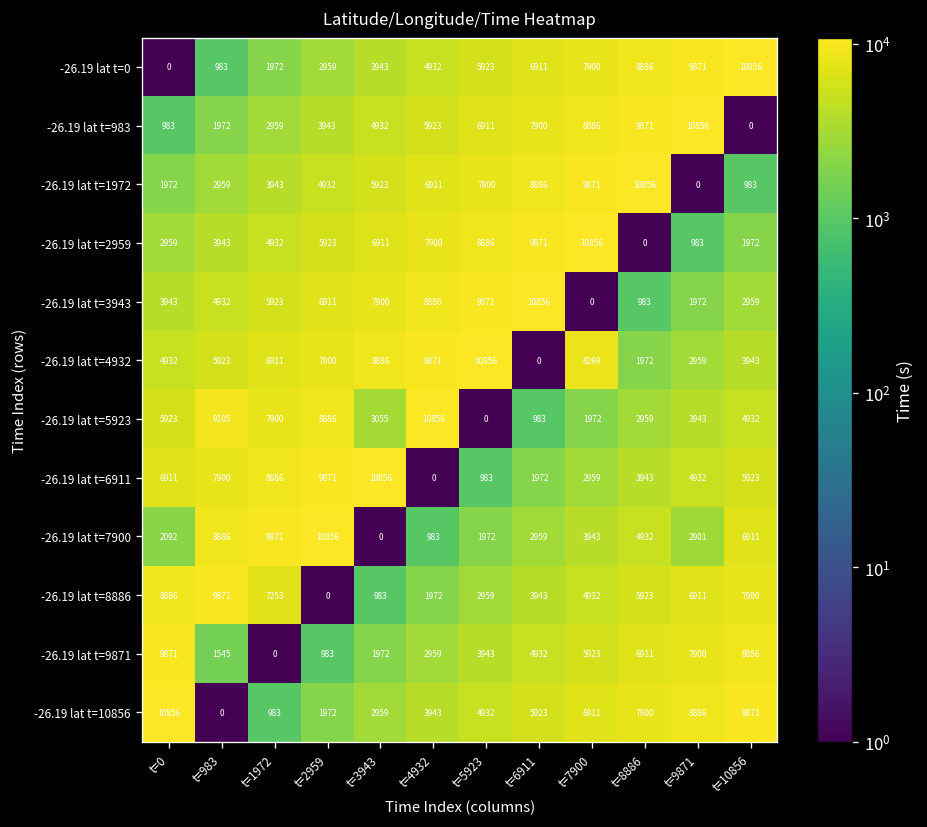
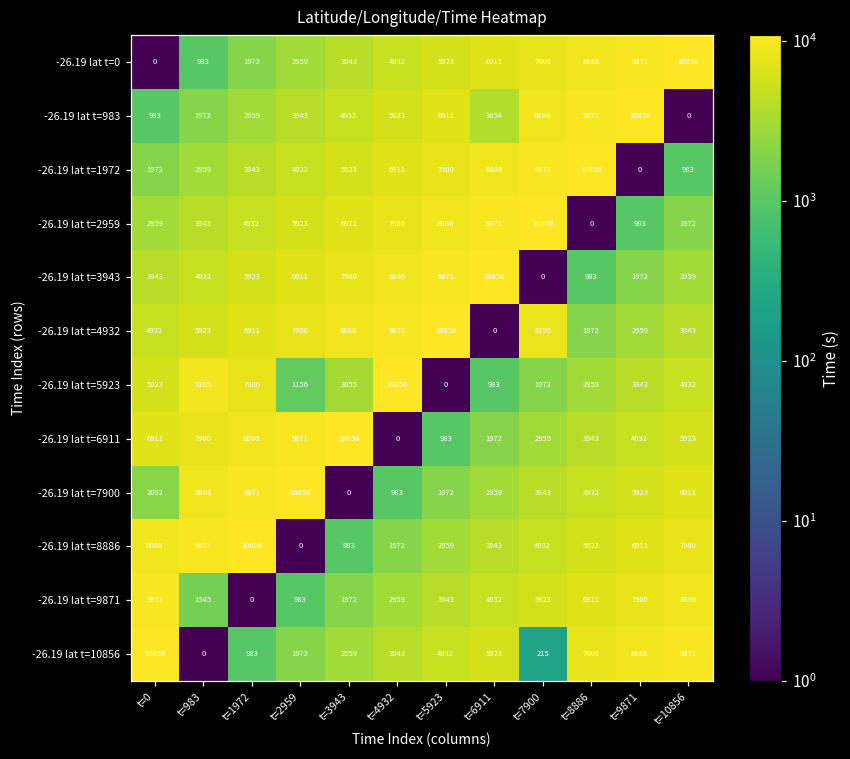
  {
    "-26.19 lat t=0": {
      "t=0": 0,
      "t=983": 983,
      "t=1972": 1972,
      "t=2959": 2959,
      "t=3943": 3943,
      "t=4932": 4932,
      "t=5923": 5923,
      "t=6911": 6911,
      "t=7900": 7900,
      "t=8886": 8886,
      "t=9871": 9871,
      "t=10856": 10856
    },
    "-26.19 lat t=983": {
      "t=0": 983,
      "t=983": 1972,
      "t=1972": 2959,
      "t=2959": 3943,
      "t=3943": 4932,
      "t=4932": 5923,
      "t=5923": 6911,
-     "t=6911": 7900,
+     "t=6911": 3654,
      "t=7900": 8886,
      "t=8886": 9871,
      "t=9871": 10856,
      "t=10856": 0
    },
    "-26.19 lat t=1972": {
      "t=0": 1972,
      "t=983": 2959,
      "t=1972": 3943,
      "t=2959": 4932,
      "t=3943": 5923,
      "t=4932": 6911,
      "t=5923": 7900,
      "t=6911": 8886,
      "t=7900": 9871,
      "t=8886": 10856,
      "t=9871": 0,
      "t=10856": 983
    },
    "-26.19 lat t=2959": {
      "t=0": 2959,
      "t=983": 3943,
      "t=1972": 4932,
      "t=2959": 5923,
      "t=3943": 6911,
      "t=4932": 7900,
      "t=5923": 8886,
      "t=6911": 9871,
      "t=7900": 10856,
      "t=8886": 0,
      "t=9871": 983,
      "t=10856": 1972
    },
    "-26.19 lat t=3943": {
      "t=0": 3943,
      "t=983": 4932,
      "t=1972": 5923,
      "t=2959": 6911,
      "t=3943": 7900,
      "t=4932": 8886,
      "t=5923": 9871,
      "t=6911": 10856,
      "t=7900": 0,
      "t=8886": 983,
      "t=9871": 1972,
      "t=10856": 2959
    },
    "-26.19 lat t=4932": {
      "t=0": 4932,
      "t=983": 5923,
      "t=1972": 6911,
      "t=2959": 7900,
      "t=3943": 8886,
      "t=4932": 9871,
      "t=5923": 10856,
      "t=6911": 0,
      "t=7900": 8299,
      "t=8886": 1972,
      "t=9871": 2959,
      "t=10856": 3943
    },
    "-26.19 lat t=5923": {
      "t=0": 5923,
      "t=983": 9105,
      "t=1972": 7900,
-     "t=2959": 8886,
+     "t=2959": 1156,
      "t=3943": 3055,
      "t=4932": 10856,
      "t=5923": 0,
      "t=6911": 983,
      "t=7900": 1972,
      "t=8886": 2959,
      "t=9871": 3943,
      "t=10856": 4932
    },
    "-26.19 lat t=6911": {
      "t=0": 6911,
      "t=983": 7900,
      "t=1972": 8886,
      "t=2959": 9871,
      "t=3943": 10856,
      "t=4932": 0,
      "t=5923": 983,
      "t=6911": 1972,
      "t=7900": 2959,
      "t=8886": 3943,
      "t=9871": 4932,
      "t=10856": 5923
    },
    "-26.19 lat t=7900": {
      "t=0": 2092,
      "t=983": 8886,
      "t=1972": 9871,
      "t=2959": 10856,
      "t=3943": 0,
      "t=4932": 983,
      "t=5923": 1972,
      "t=6911": 2959,
      "t=7900": 3943,
      "t=8886": 4932,
-     "t=9871": 2901,
+     "t=9871": 5923,
      "t=10856": 6911
    },
    "-26.19 lat t=8886": {
      "t=0": 8886,
      "t=983": 9871,
-     "t=1972": 7253,
+     "t=1972": 10856,
      "t=2959": 0,
      "t=3943": 983,
      "t=4932": 1972,
      "t=5923": 2959,
      "t=6911": 3943,
      "t=7900": 4932,
      "t=8886": 5923,
      "t=9871": 6911,
      "t=10856": 7900
    },
    "-26.19 lat t=9871": {
      "t=0": 9871,
      "t=983": 1545,
      "t=1972": 0,
      "t=2959": 983,
      "t=3943": 1972,
      "t=4932": 2959,
      "t=5923": 3943,
      "t=6911": 4932,
      "t=7900": 5923,
      "t=8886": 6911,
      "t=9871": 7900,
      "t=10856": 8886
    },
    "-26.19 lat t=10856": {
      "t=0": 10856,
      "t=983": 0,
      "t=1972": 983,
      "t=2959": 1972,
      "t=3943": 2959,
      "t=4932": 3943,
      "t=5923": 4932,
      "t=6911": 5923,
-     "t=7900": 6911,
+     "t=7900": 215,
      "t=8886": 7900,
      "t=9871": 8886,
      "t=10856": 9871
    }
  }
